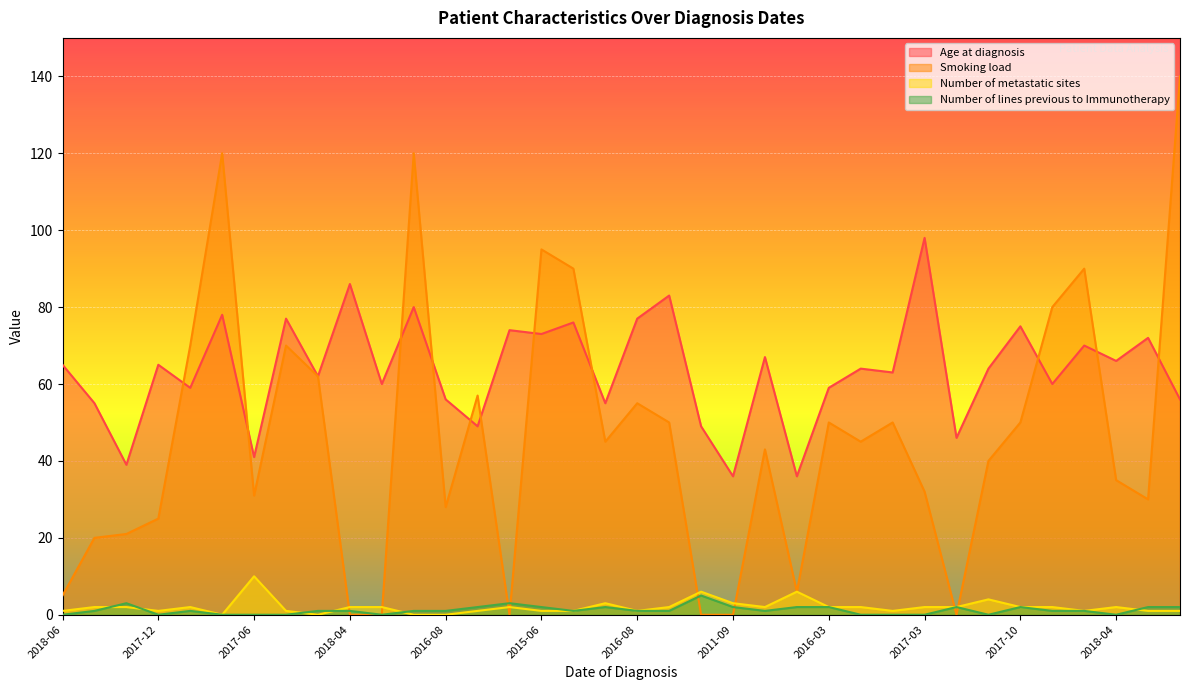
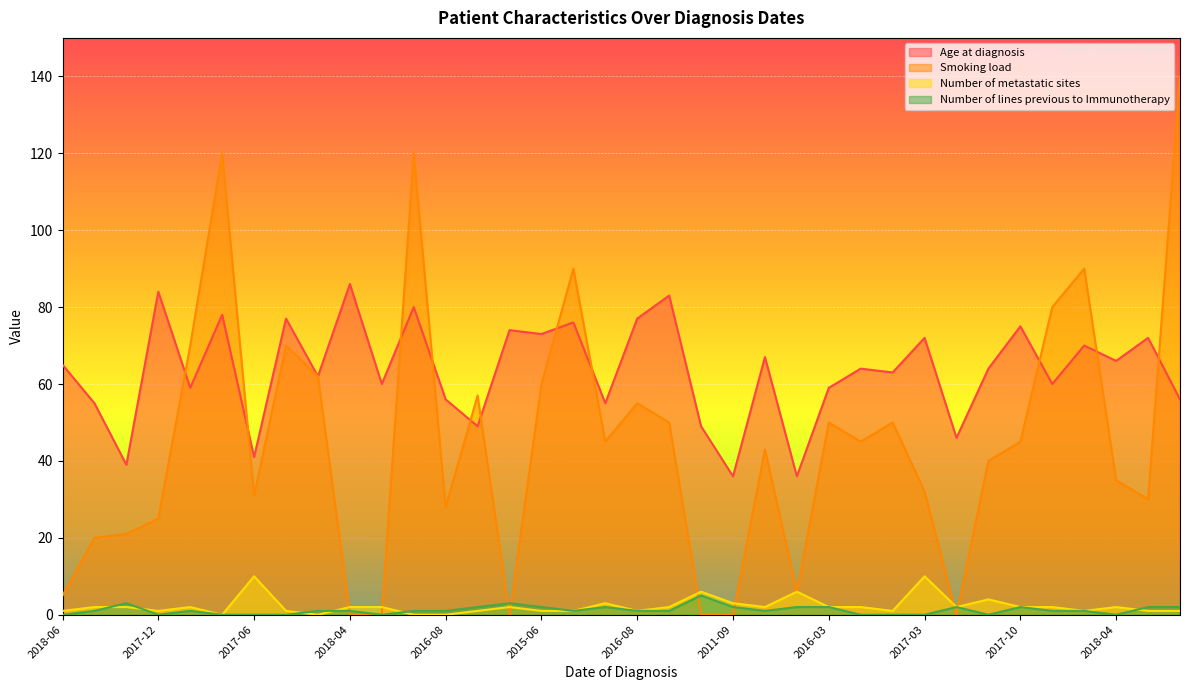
  {
    "Age at diagnosis": {
-     "2017-12": 65,
+     "2017-12": 84,
      "2017-06": 41,
      "2015-06": 73,
      "2011-09": 36,
-     "2017-03": 98,
+     "2017-03": 72,
      "2017-10": 75
    },
    "Smoking load": {
      "2017-12": 25,
      "2017-06": 31,
-     "2015-06": 95,
+     "2015-06": 60,
      "2011-09": 0,
      "2017-03": 32,
-     "2017-10": 50
+     "2017-10": 45
    },
    "Number of metastatic sites": {
      "2017-12": 1,
      "2017-06": 10,
      "2015-06": 1,
      "2011-09": 3,
-     "2017-03": 2
+     "2017-03": 10
    },
    "Number of lines previous to Immunotherapy": {
      "2017-12": 0,
      "2017-06": 0,
      "2015-06": 2,
      "2011-09": 2,
      "2017-03": 0
    }
  }
